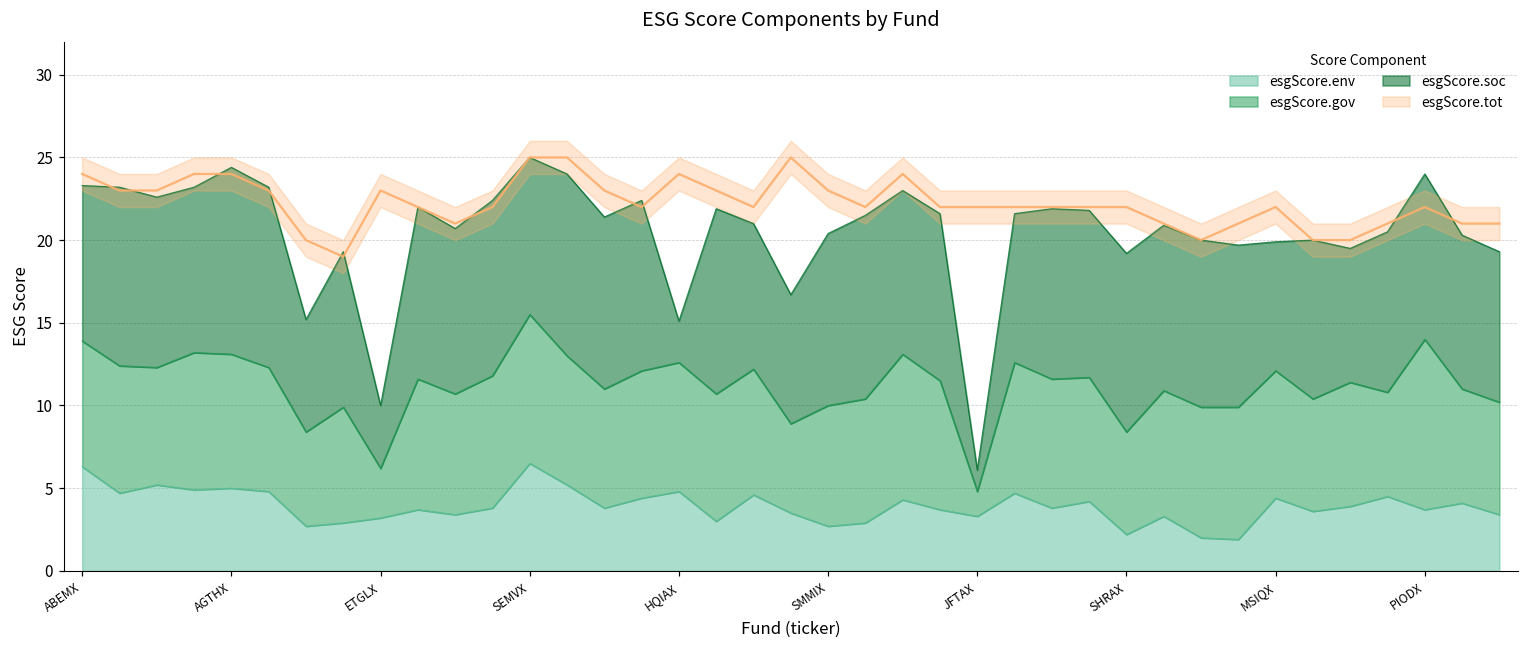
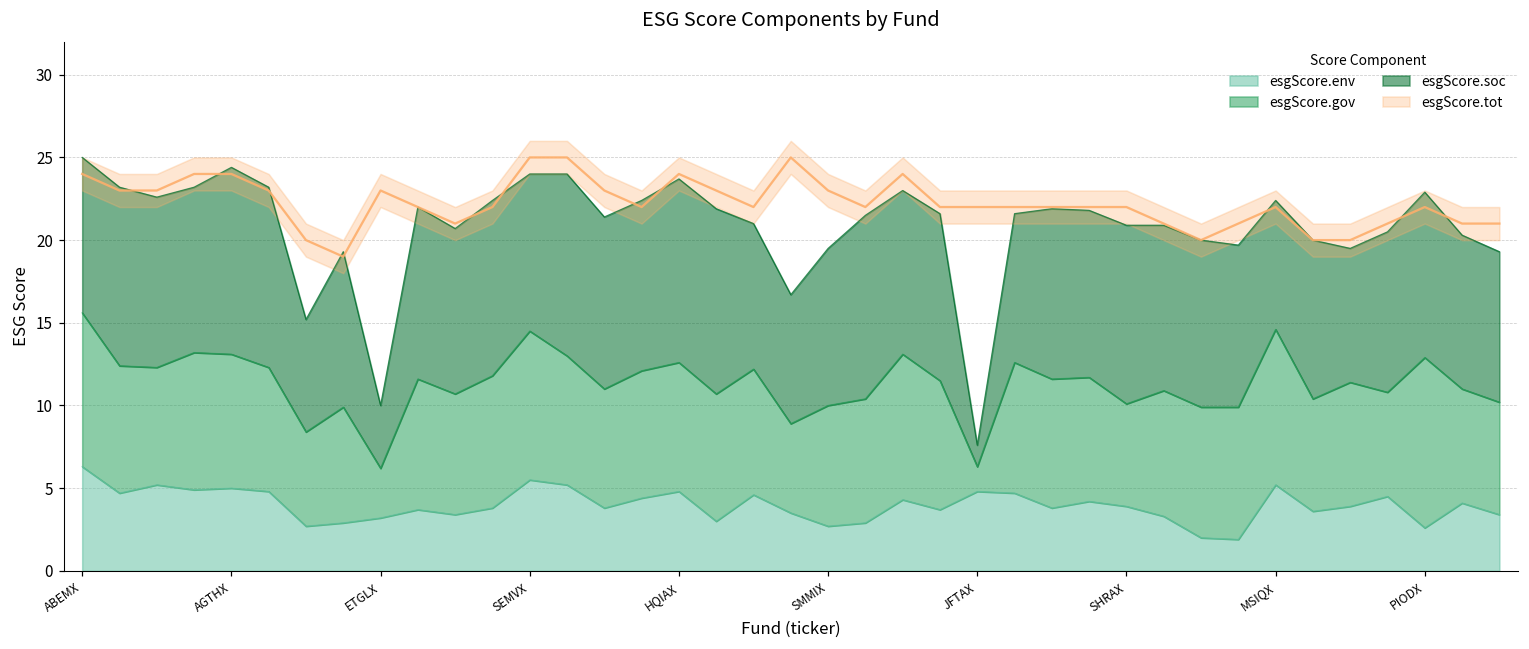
  {
    "esgScore.env": {
      "ABEMX": 6.3,
      "AGTHX": 5.0,
      "ETGLX": 3.2,
-     "SEMVX": 6.5,
+     "SEMVX": 5.5,
      "HQIAX": 4.8,
      "SMMIX": 2.7,
-     "JFTAX": 3.3,
-     "SHRAX": 2.2,
-     "MSIQX": 4.4,
-     "PIODX": 3.7
+     "JFTAX": 4.8,
+     "SHRAX": 3.9,
+     "MSIQX": 5.2,
+     "PIODX": 2.6
    },
    "esgScore.gov": {
-     "ABEMX": 7.6,
+     "ABEMX": 9.3,
      "AGTHX": 8.1,
      "ETGLX": 3.0,
      "SEMVX": 9.0,
      "HQIAX": 7.8,
      "SMMIX": 7.3,
      "JFTAX": 1.5,
      "SHRAX": 6.2,
-     "MSIQX": 7.7,
+     "MSIQX": 9.4,
      "PIODX": 10.3
    },
    "esgScore.soc": {
      "AGTHX": 11.3,
      "ETGLX": 3.8,
-     "HQIAX": 2.5,
-     "SMMIX": 10.4,
+     "HQIAX": 11.1,
+     "SMMIX": 9.5,
      "JFTAX": 1.3,
      "SHRAX": 10.8,
      "MSIQX": 7.8
    }
  }
